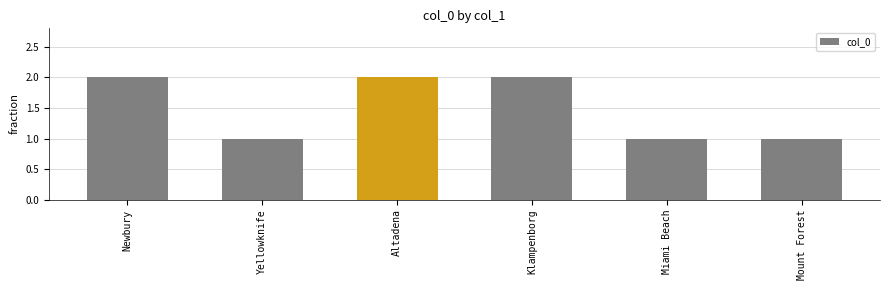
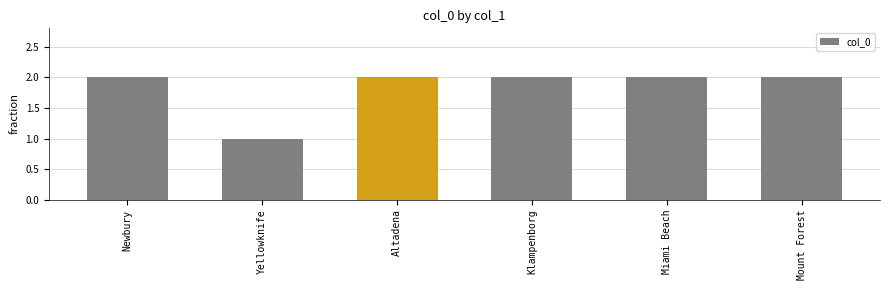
  {
    "Newbury": 2,
    "Yellowknife": 1,
    "Altadena": 2,
    "Klampenborg": 2,
-   "Miami Beach": 1,
-   "Mount Forest": 1
+   "Miami Beach": 2,
+   "Mount Forest": 2
  }
